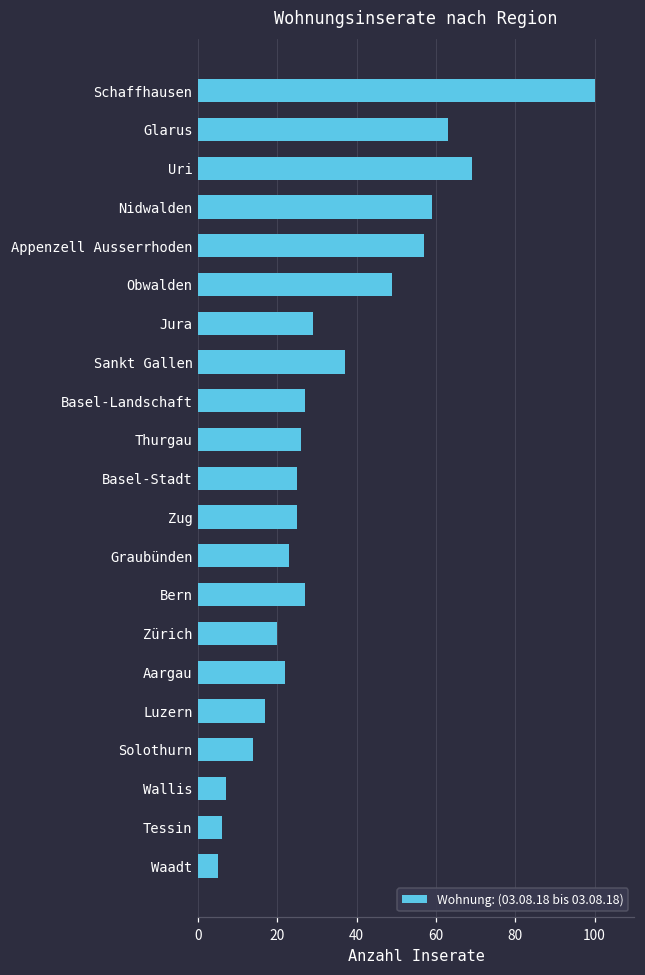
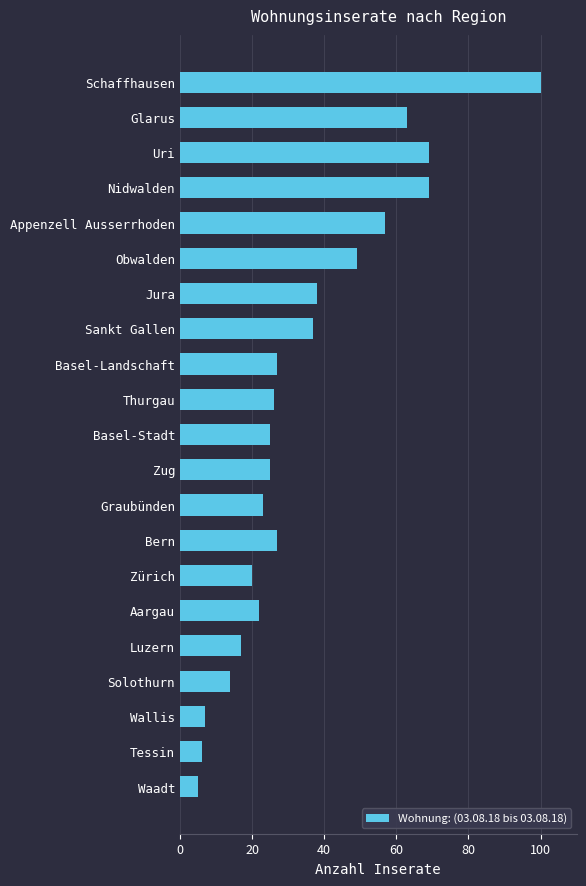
  {
    "Schaffhausen": 100,
    "Glarus": 63,
    "Uri": 69,
-   "Nidwalden": 59,
+   "Nidwalden": 69,
    "Appenzell Ausserrhoden": 57,
    "Obwalden": 49,
-   "Jura": 29,
+   "Jura": 38,
    "Sankt Gallen": 37,
    "Basel-Landschaft": 27,
    "Thurgau": 26,
    "Basel-Stadt": 25,
    "Zug": 25,
    "Graubünden": 23,
    "Bern": 27,
    "Zürich": 20,
    "Aargau": 22,
    "Luzern": 17,
    "Solothurn": 14,
    "Wallis": 7,
    "Tessin": 6,
    "Waadt": 5
  }
